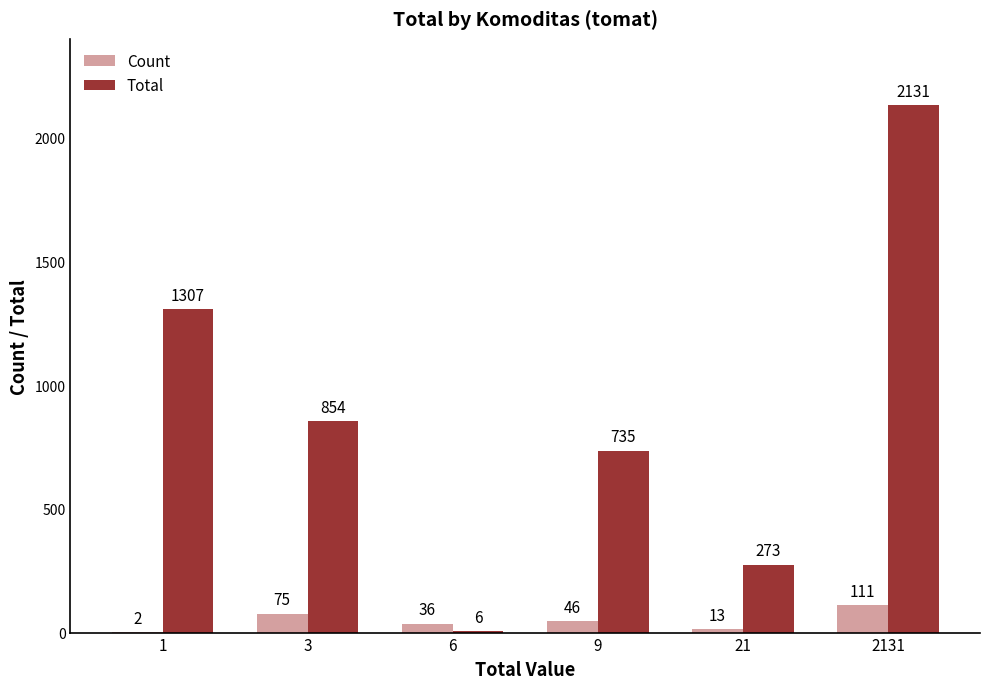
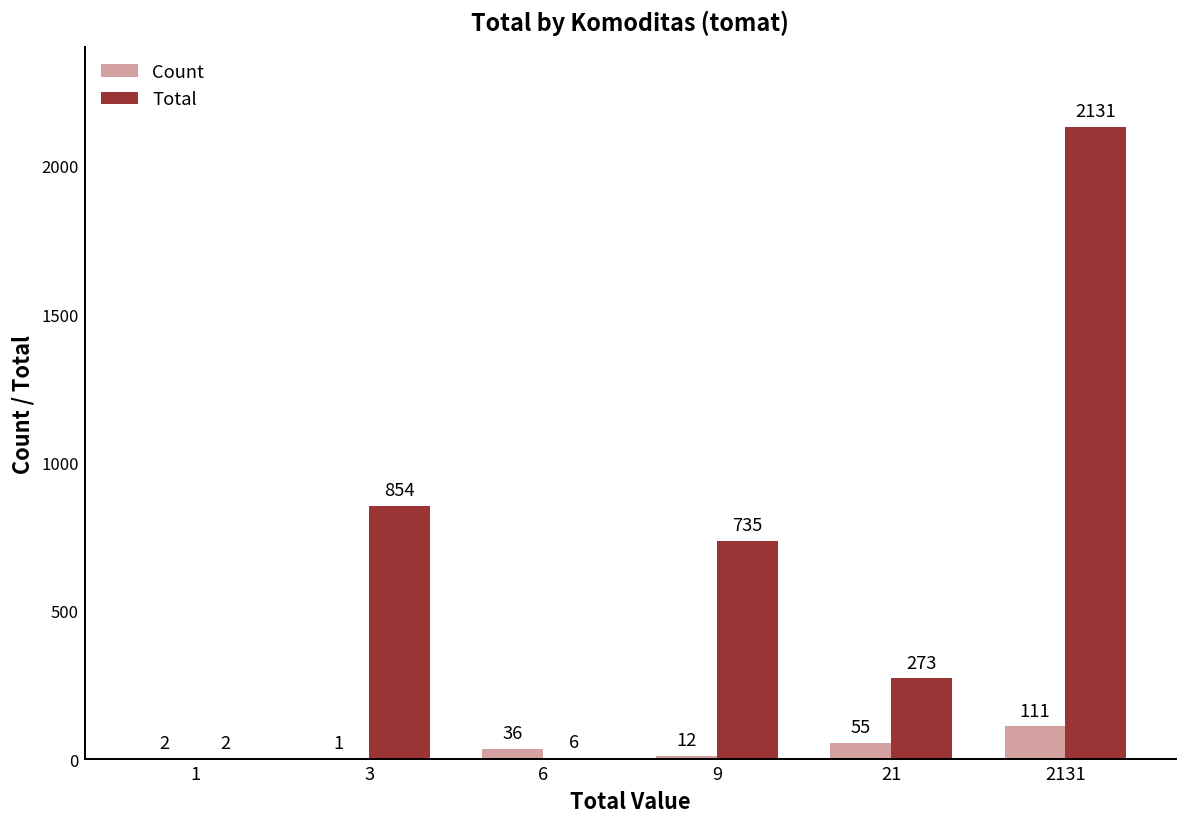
  {
    "Count": {
      "1": 2,
-     "3": 75,
+     "3": 1,
      "6": 36,
-     "9": 46,
-     "21": 13,
+     "9": 12,
+     "21": 55,
      "2131": 111
    },
    "Total": {
-     "1": 1307,
+     "1": 2,
      "3": 854,
      "6": 6,
      "9": 735,
      "21": 273,
      "2131": 2131
    }
  }
